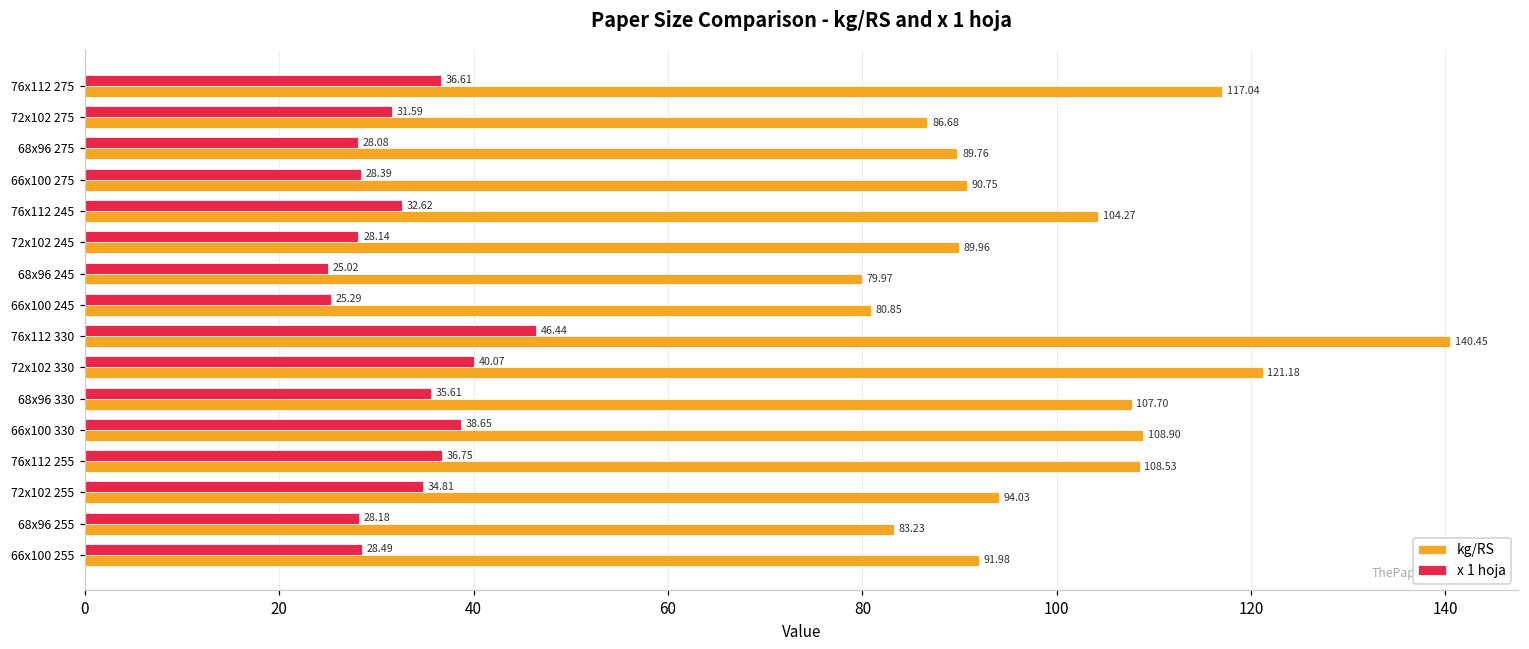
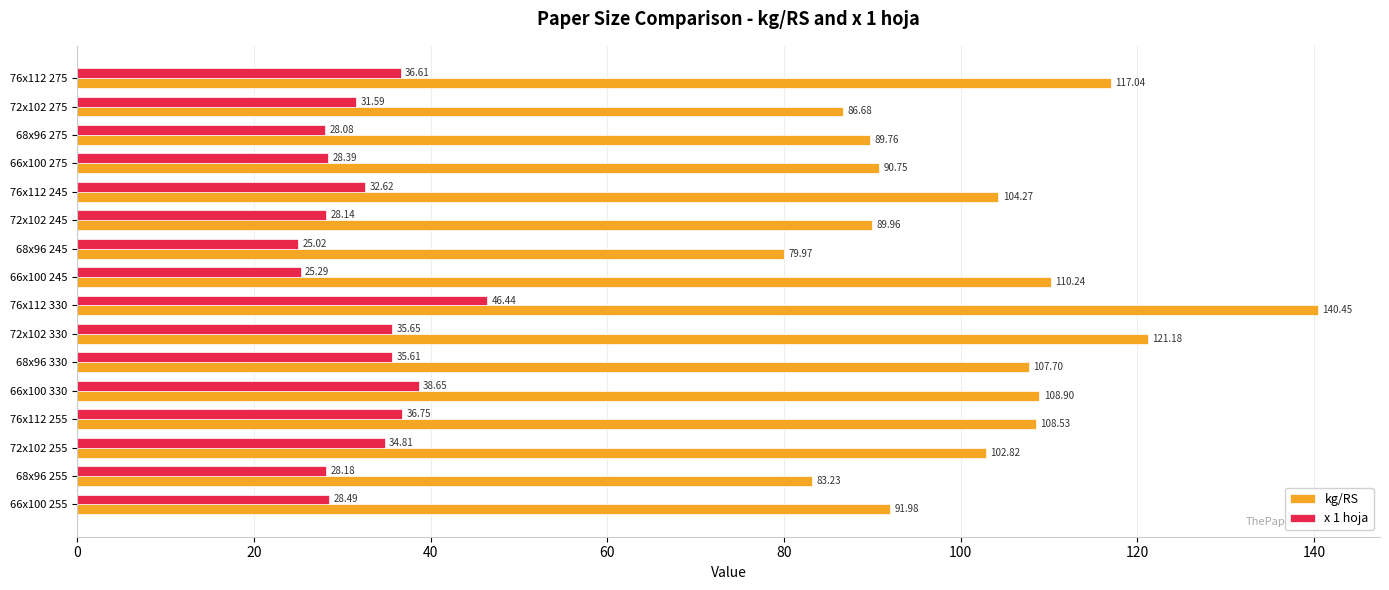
  {
    "kg/RS": {
      "76x112 275": 117.04,
      "72x102 275": 86.68,
      "68x96 275": 89.76,
      "66x100 275": 90.75,
      "76x112 245": 104.27,
      "72x102 245": 89.96,
      "68x96 245": 79.97,
-     "66x100 245": 80.85,
+     "66x100 245": 110.24,
      "76x112 330": 140.45,
      "72x102 330": 121.18,
      "68x96 330": 107.70,
      "66x100 330": 108.90,
      "76x112 255": 108.53,
-     "72x102 255": 94.03,
+     "72x102 255": 102.82,
      "68x96 255": 83.23,
      "66x100 255": 91.98
    },
    "x 1 hoja": {
      "76x112 275": 36.61,
      "72x102 275": 31.59,
      "68x96 275": 28.08,
      "66x100 275": 28.39,
      "76x112 245": 32.62,
      "72x102 245": 28.14,
      "68x96 245": 25.02,
      "66x100 245": 25.29,
      "76x112 330": 46.44,
-     "72x102 330": 40.07,
+     "72x102 330": 35.65,
      "68x96 330": 35.61,
      "66x100 330": 38.65,
      "76x112 255": 36.75,
      "72x102 255": 34.81,
      "68x96 255": 28.18,
      "66x100 255": 28.49
    }
  }
